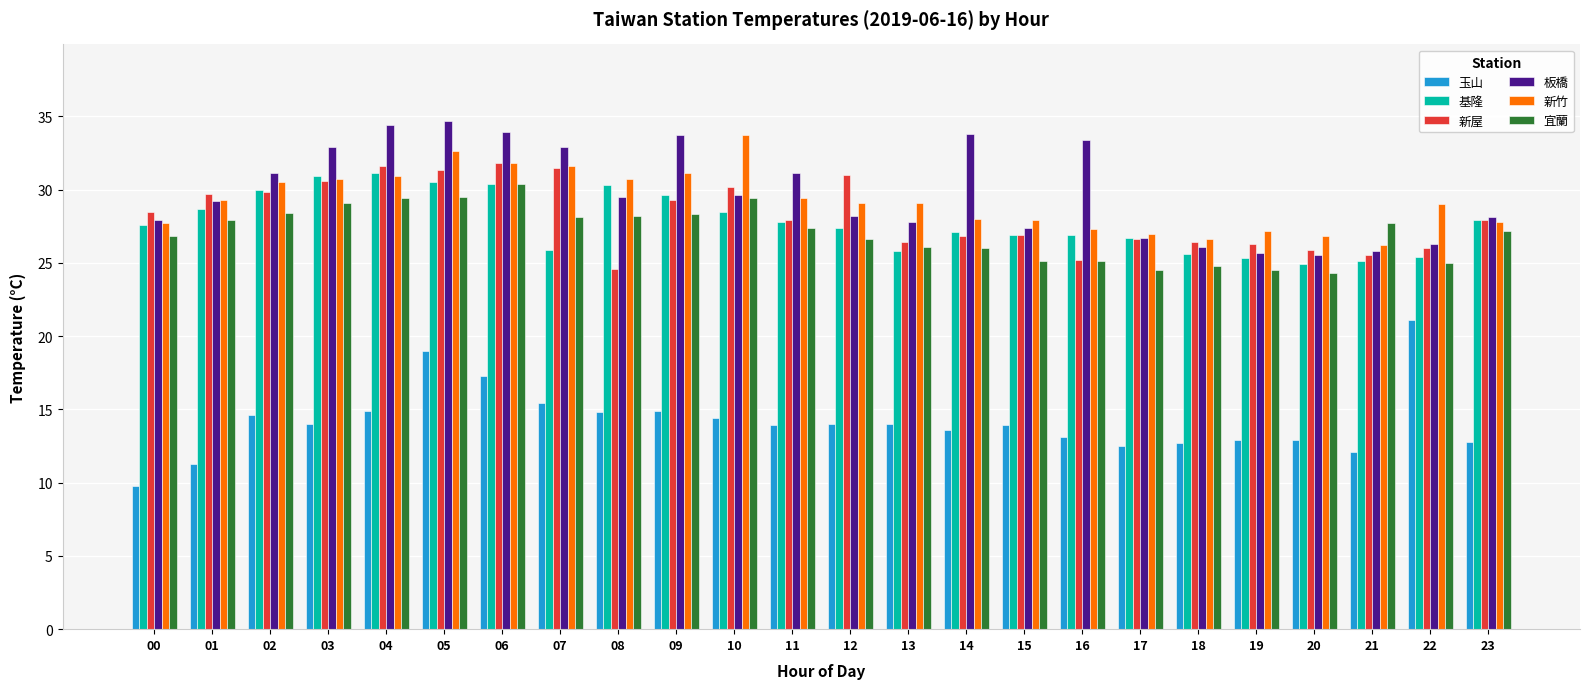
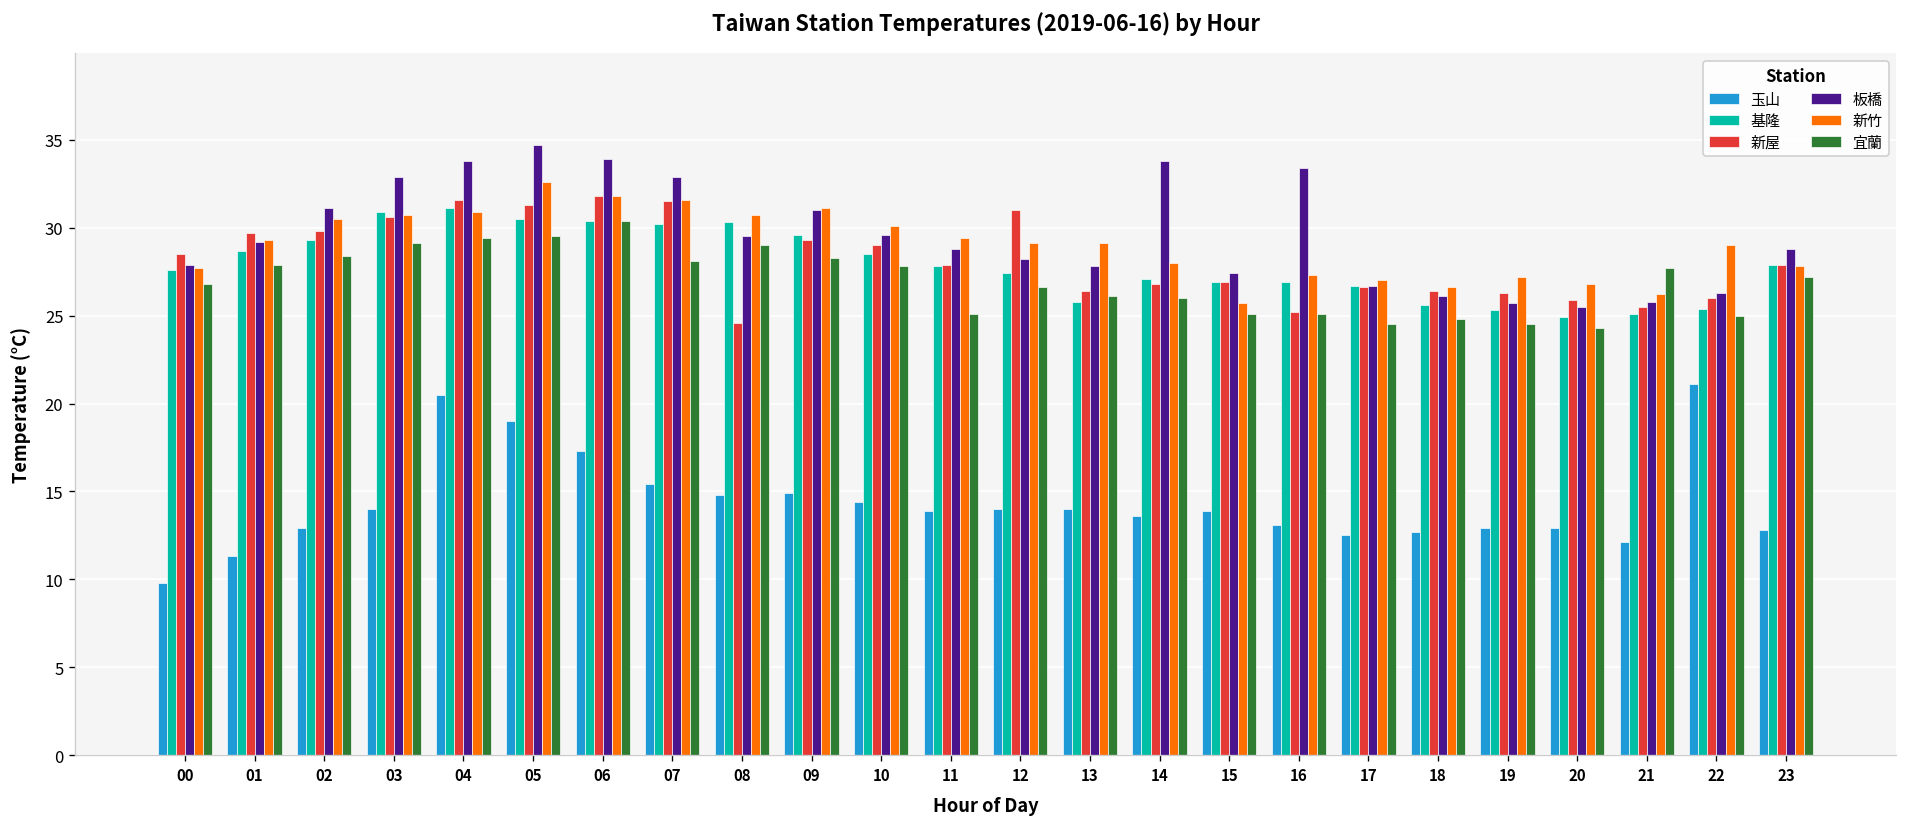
  {
    "玉山": {
      "00": 9.8,
      "01": 11.3,
-     "02": 14.6,
+     "02": 12.9,
      "03": 14.0,
-     "04": 14.9,
+     "04": 20.5,
      "05": 19.0,
      "06": 17.3,
      "07": 15.4,
      "08": 14.8,
      "09": 14.9,
      "10": 14.4,
      "11": 13.9,
      "12": 14.0,
      "13": 14.0,
      "14": 13.6,
      "15": 13.9,
      "16": 13.1,
      "17": 12.5,
      "18": 12.7,
      "19": 12.9,
      "20": 12.9,
      "21": 12.1,
      "22": 21.1,
      "23": 12.8
    },
    "基隆": {
      "00": 27.6,
      "01": 28.7,
-     "02": 30.0,
+     "02": 29.3,
      "03": 30.9,
      "04": 31.1,
      "05": 30.5,
      "06": 30.4,
-     "07": 25.9,
+     "07": 30.2,
      "08": 30.3,
      "09": 29.6,
      "10": 28.5,
      "11": 27.8,
      "12": 27.4,
      "13": 25.8,
      "14": 27.1,
      "15": 26.9,
      "16": 26.9,
      "17": 26.7,
      "18": 25.6,
      "19": 25.3,
      "20": 24.9,
      "21": 25.1,
      "22": 25.4,
      "23": 27.9
    },
    "新屋": {
      "00": 28.5,
      "01": 29.7,
      "02": 29.8,
      "03": 30.6,
      "04": 31.6,
      "05": 31.3,
      "06": 31.8,
      "07": 31.5,
      "08": 24.6,
      "09": 29.3,
-     "10": 30.2,
+     "10": 29.0,
      "11": 27.9,
      "12": 31.0,
      "13": 26.4,
      "14": 26.8,
      "15": 26.9,
      "16": 25.2,
      "17": 26.6,
      "18": 26.4,
      "19": 26.3,
      "20": 25.9,
      "21": 25.5,
      "22": 26.0,
      "23": 27.9
    },
    "板橋": {
      "00": 27.9,
      "01": 29.2,
      "02": 31.1,
      "03": 32.9,
-     "04": 34.4,
+     "04": 33.8,
      "05": 34.7,
      "06": 33.9,
      "07": 32.9,
      "08": 29.5,
-     "09": 33.7,
+     "09": 31.0,
      "10": 29.6,
-     "11": 31.1,
+     "11": 28.8,
      "12": 28.2,
      "13": 27.8,
      "14": 33.8,
      "15": 27.4,
      "16": 33.4,
      "17": 26.7,
      "18": 26.1,
      "19": 25.7,
      "20": 25.5,
      "21": 25.8,
      "22": 26.3,
-     "23": 28.1
+     "23": 28.8
    },
    "新竹": {
      "00": 27.7,
      "01": 29.3,
      "02": 30.5,
      "03": 30.7,
      "04": 30.9,
      "05": 32.6,
      "06": 31.8,
      "07": 31.6,
      "08": 30.7,
      "09": 31.1,
-     "10": 33.7,
+     "10": 30.1,
      "11": 29.4,
      "12": 29.1,
      "13": 29.1,
      "14": 28.0,
-     "15": 27.9,
+     "15": 25.7,
      "16": 27.3,
      "17": 27.0,
      "18": 26.6,
      "19": 27.2,
      "20": 26.8,
      "21": 26.2,
      "22": 29.0,
      "23": 27.8
    },
    "宜蘭": {
      "00": 26.8,
      "01": 27.9,
      "02": 28.4,
      "03": 29.1,
      "04": 29.4,
      "05": 29.5,
      "06": 30.4,
      "07": 28.1,
-     "08": 28.2,
+     "08": 29.0,
      "09": 28.3,
-     "10": 29.4,
-     "11": 27.4,
+     "10": 27.8,
+     "11": 25.1,
      "12": 26.6,
      "13": 26.1,
      "14": 26.0,
      "15": 25.1,
      "16": 25.1,
      "17": 24.5,
      "18": 24.8,
      "19": 24.5,
      "20": 24.3,
      "21": 27.7,
      "22": 25.0,
      "23": 27.2
    }
  }
